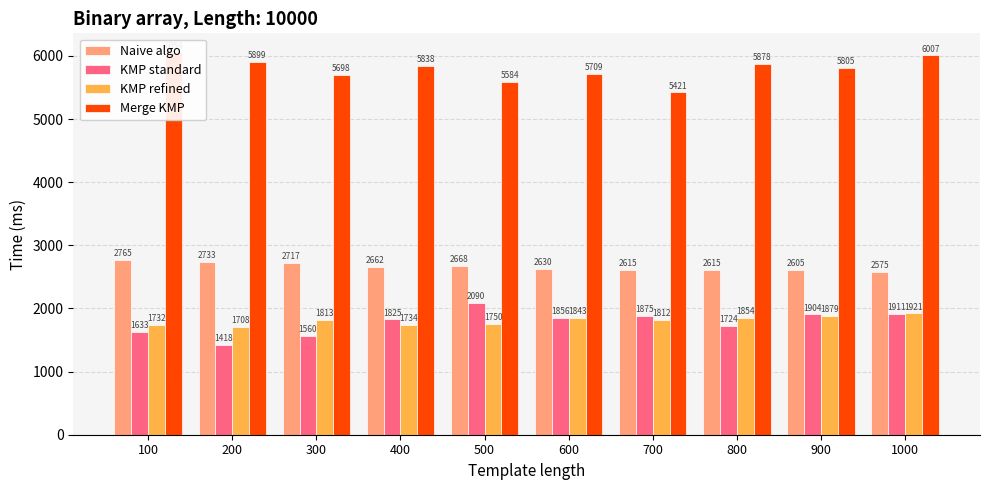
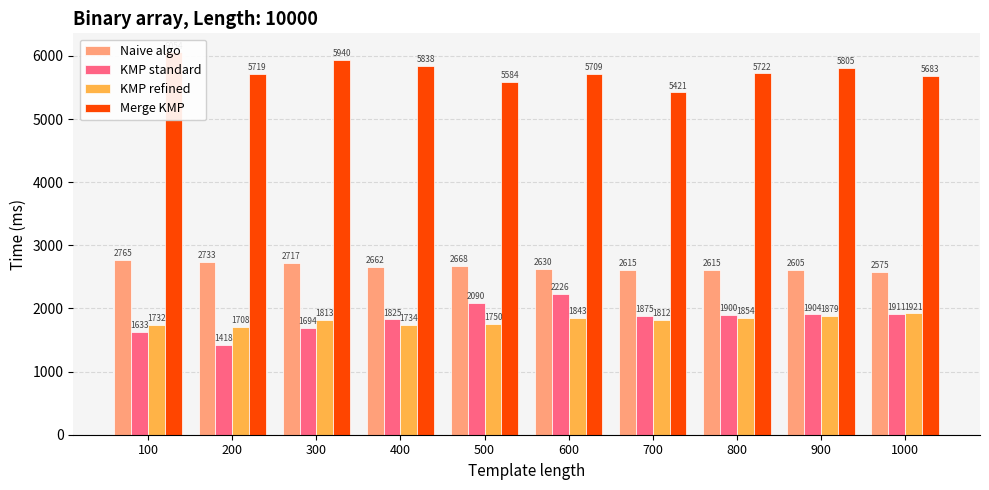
  {
    "KMP standard": {
      "100": 1633,
      "200": 1418,
-     "300": 1560,
+     "300": 1694,
      "400": 1825,
      "500": 2090,
-     "600": 1856,
+     "600": 2226,
      "700": 1875,
-     "800": 1724,
+     "800": 1900,
      "900": 1904,
      "1000": 1911
    },
    "Merge KMP": {
-     "200": 5899,
-     "300": 5698,
+     "200": 5719,
+     "300": 5940,
      "400": 5838,
      "500": 5584,
      "600": 5709,
      "700": 5421,
-     "800": 5878,
+     "800": 5722,
      "900": 5805,
-     "1000": 6007
+     "1000": 5683
    }
  }
